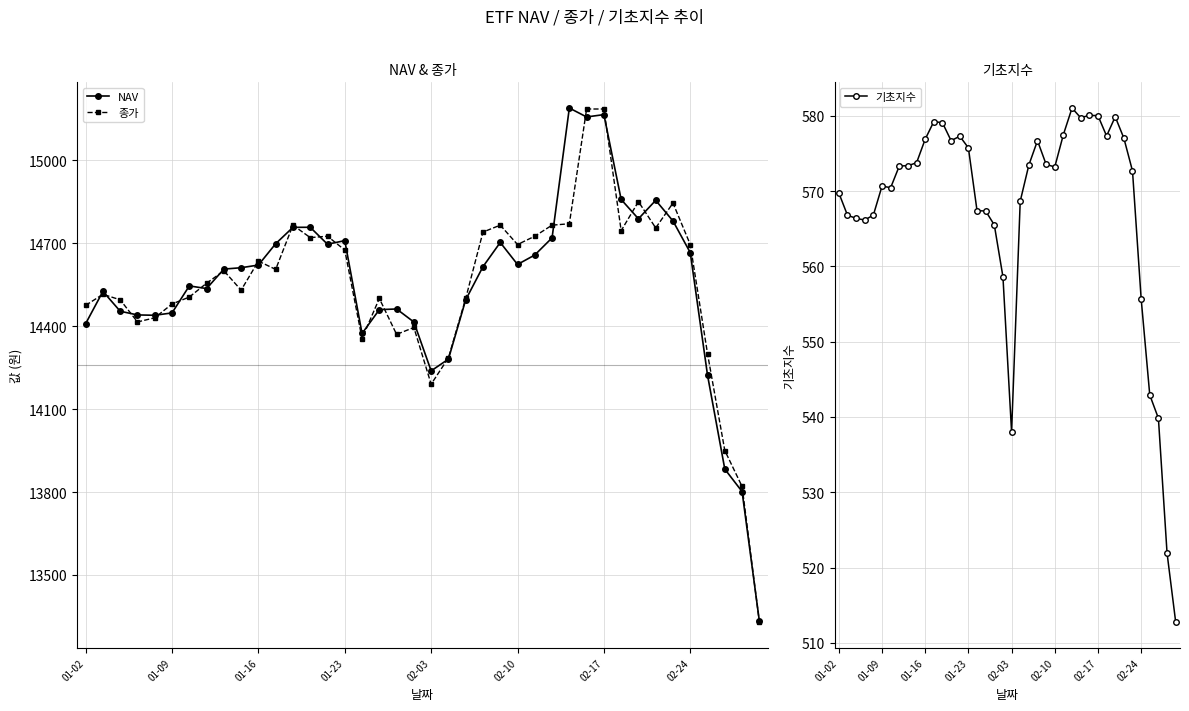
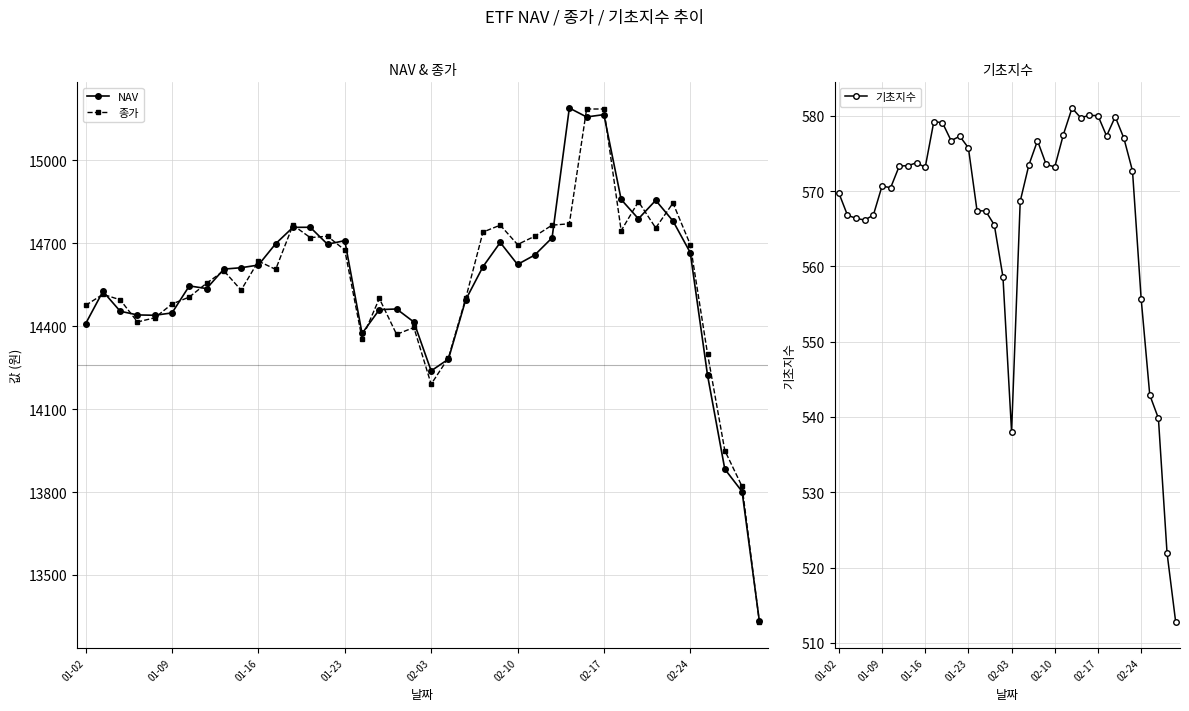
  {
    "기초지수": {
      "01-02": 570,
      "01-09": 571,
-     "01-16": 577,
+     "01-16": 573,
      "01-23": 576,
      "02-03": 538,
      "02-10": 573,
      "02-17": 580,
      "02-24": 556
    }
  }
